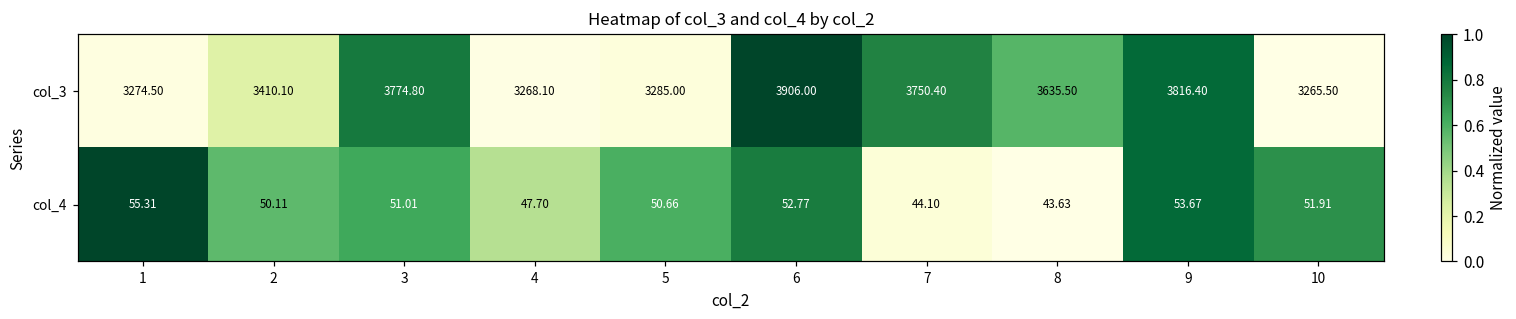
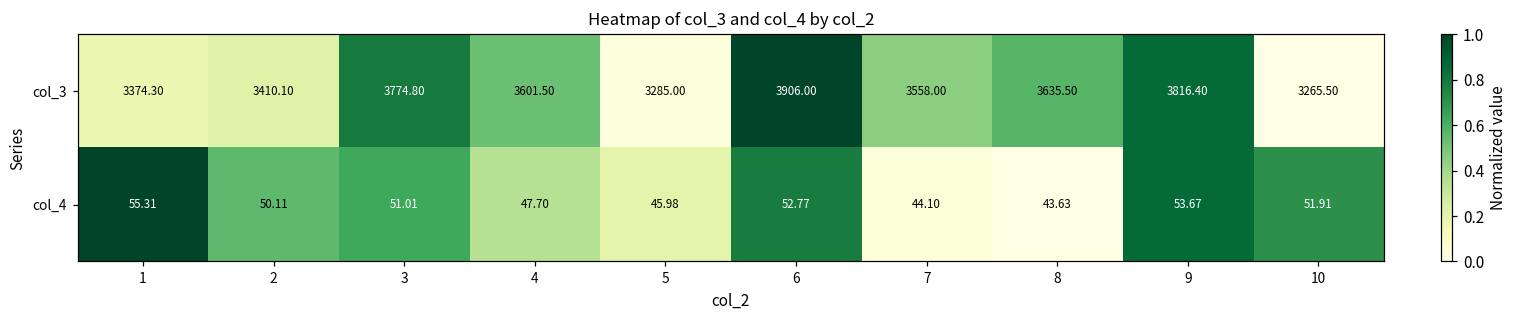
  {
    "col_3": {
-     "1": 3274.50,
+     "1": 3374.30,
      "2": 3410.10,
      "3": 3774.80,
-     "4": 3268.10,
+     "4": 3601.50,
      "5": 3285.00,
      "6": 3906.00,
-     "7": 3750.40,
+     "7": 3558.00,
      "8": 3635.50,
      "9": 3816.40,
      "10": 3265.50
    },
    "col_4": {
      "1": 55.31,
      "2": 50.11,
      "3": 51.01,
      "4": 47.70,
-     "5": 50.66,
+     "5": 45.98,
      "6": 52.77,
      "7": 44.10,
      "8": 43.63,
      "9": 53.67,
      "10": 51.91
    }
  }
